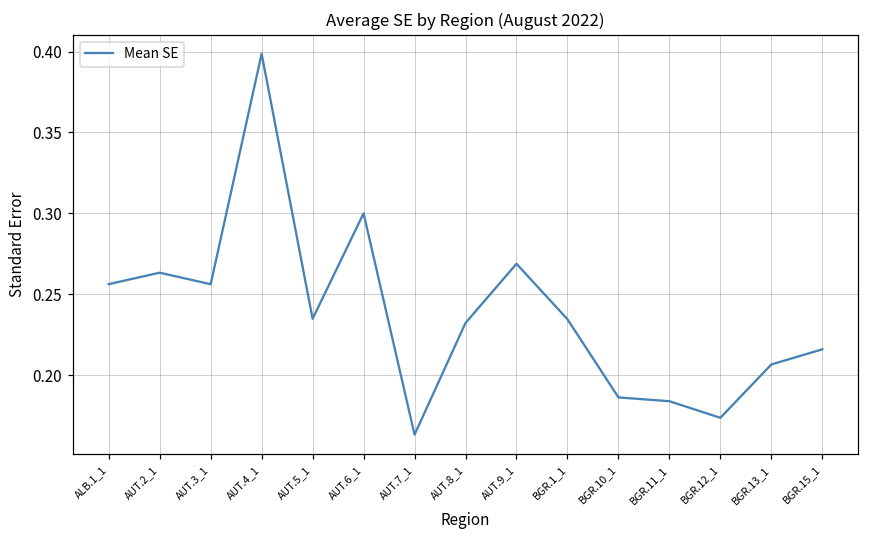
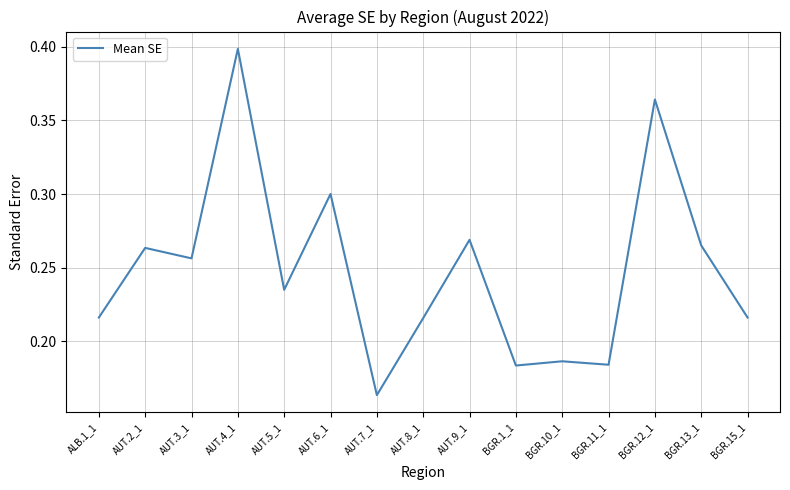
  {
-   "ALB.1_1": 0.256,
+   "ALB.1_1": 0.216,
    "AUT.2_1": 0.263,
    "AUT.3_1": 0.256,
    "AUT.4_1": 0.399,
    "AUT.5_1": 0.235,
    "AUT.6_1": 0.300,
    "AUT.7_1": 0.163,
-   "AUT.8_1": 0.232,
+   "AUT.8_1": 0.216,
    "AUT.9_1": 0.269,
-   "BGR.1_1": 0.235,
+   "BGR.1_1": 0.184,
    "BGR.10_1": 0.186,
    "BGR.11_1": 0.184,
-   "BGR.12_1": 0.174,
-   "BGR.13_1": 0.207,
+   "BGR.12_1": 0.364,
+   "BGR.13_1": 0.265,
    "BGR.15_1": 0.216
  }
